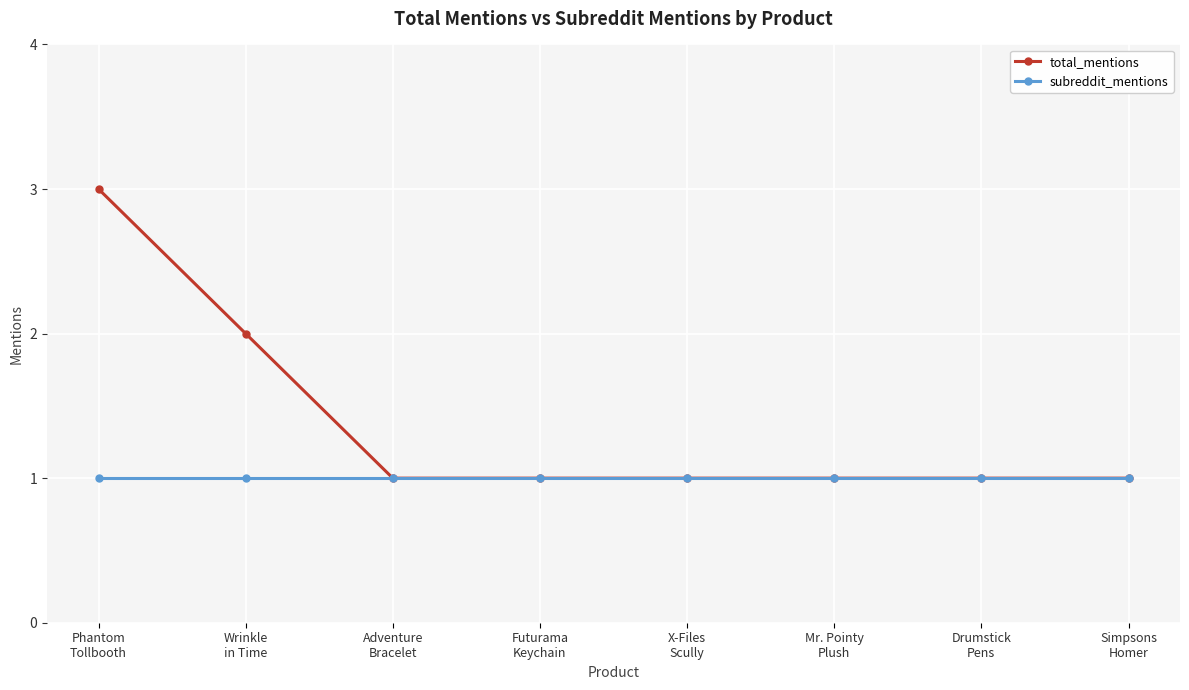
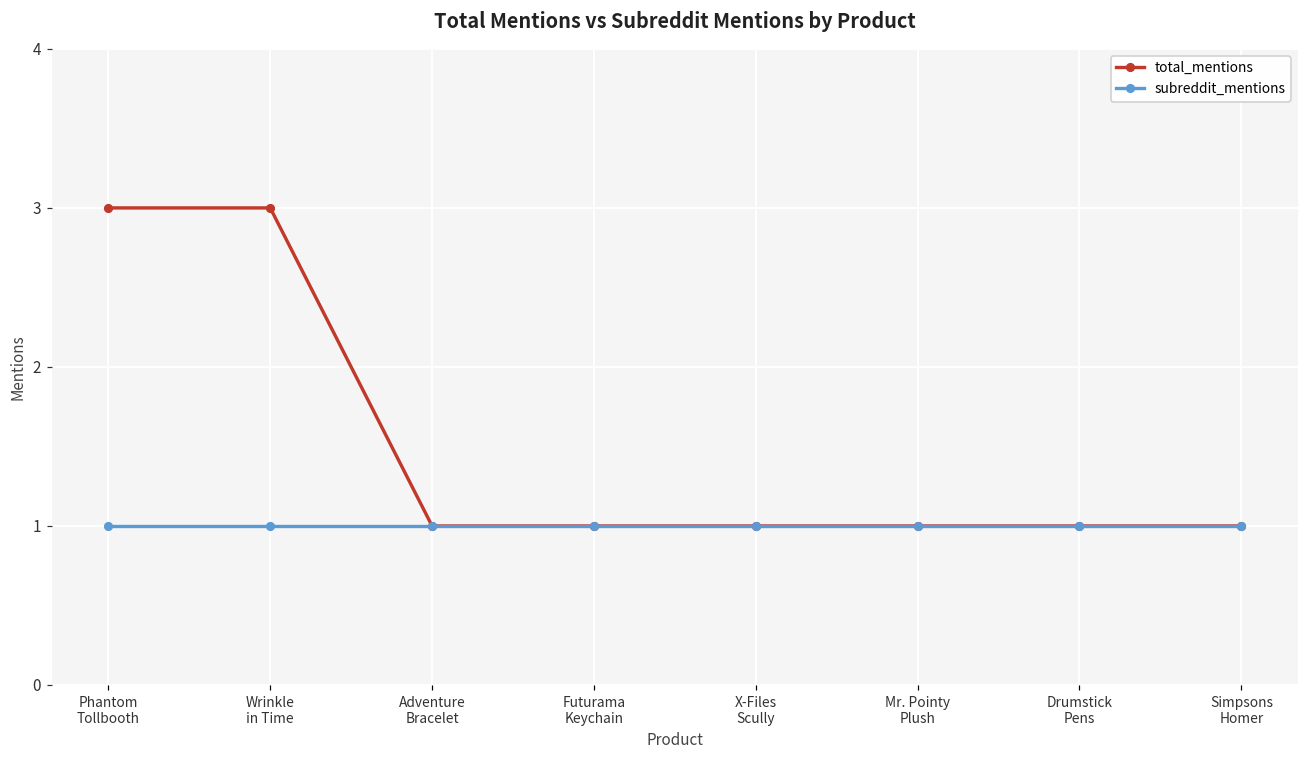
  {
    "total_mentions": {
      "Phantom Tollbooth": 3,
-     "Wrinkle in Time": 2
+     "Wrinkle in Time": 3
    },
    "subreddit_mentions": {
      "Phantom Tollbooth": 1,
      "Wrinkle in Time": 1
    }
  }
